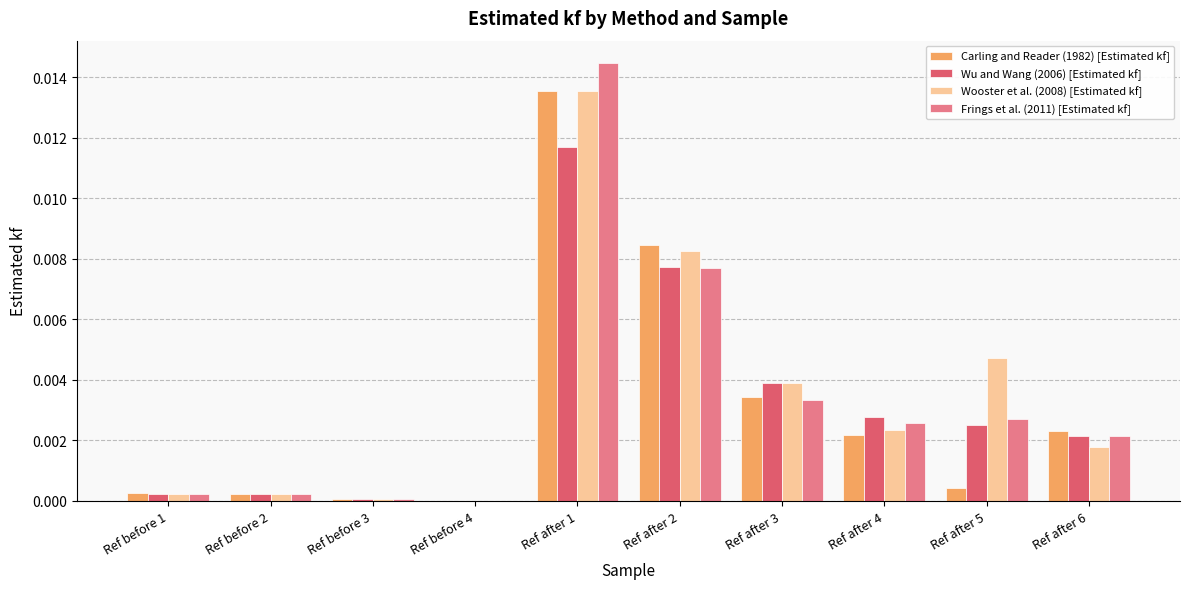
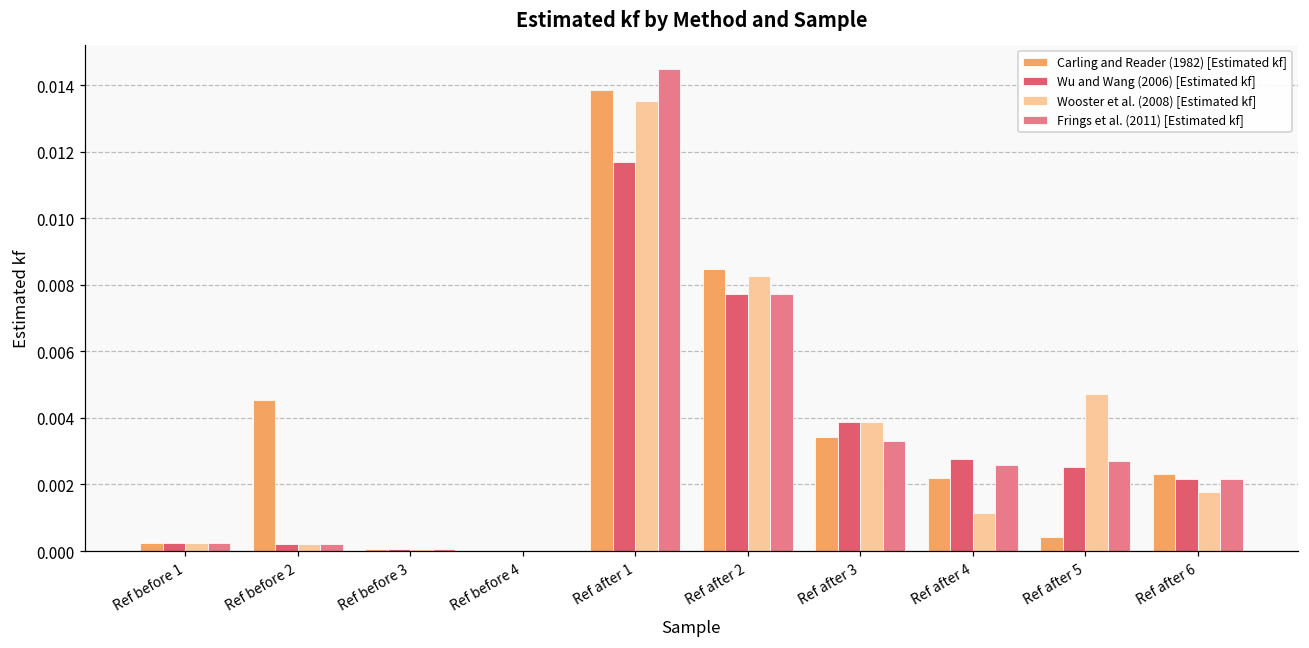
  {
    "Carling and Reader (1982) [Estimated kf]": {
      "Ref before 1": 0.0003,
-     "Ref before 2": 0.0002,
-     "Ref after 1": 0.0135,
+     "Ref before 2": 0.0045,
+     "Ref after 1": 0.0138,
      "Ref after 2": 0.0085,
      "Ref after 3": 0.0034,
      "Ref after 4": 0.0022,
      "Ref after 5": 0.0004,
      "Ref after 6": 0.0023
    },
    "Wooster et al. (2008) [Estimated kf]": {
      "Ref before 1": 0.0002,
      "Ref before 2": 0.0002,
      "Ref after 1": 0.0135,
      "Ref after 2": 0.0083,
      "Ref after 3": 0.0039,
-     "Ref after 4": 0.0023,
+     "Ref after 4": 0.0011,
      "Ref after 5": 0.0047,
      "Ref after 6": 0.0018
    }
  }
